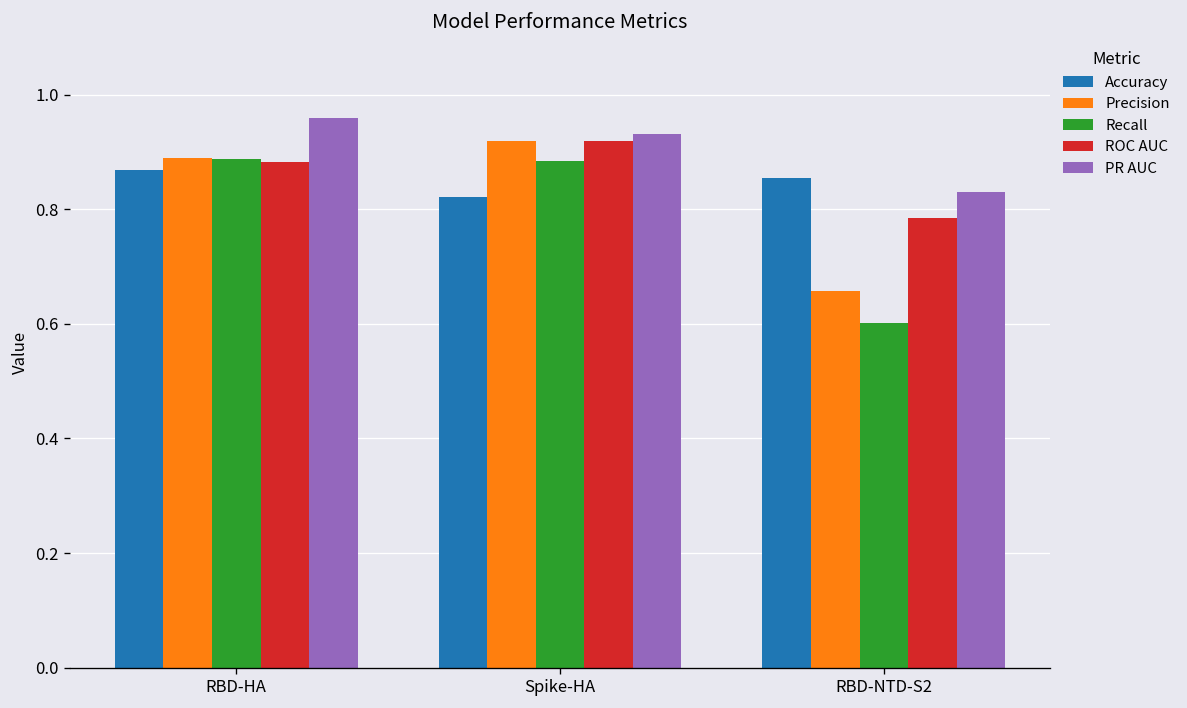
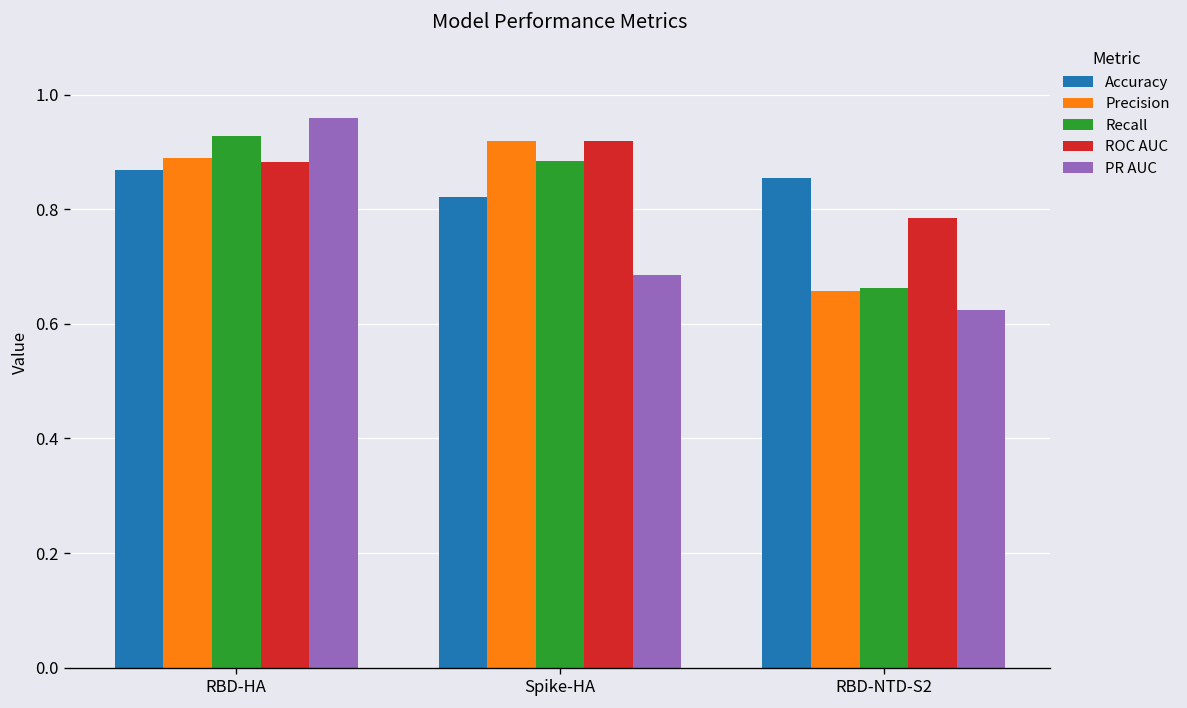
  {
    "Accuracy": {
      "RBD-HA": 0.87,
      "Spike-HA": 0.82,
      "RBD-NTD-S2": 0.86
    },
    "Precision": {
      "RBD-HA": 0.89,
      "Spike-HA": 0.92,
      "RBD-NTD-S2": 0.66
    },
    "Recall": {
-     "RBD-HA": 0.89,
+     "RBD-HA": 0.93,
      "Spike-HA": 0.88,
-     "RBD-NTD-S2": 0.60
+     "RBD-NTD-S2": 0.66
    },
    "ROC AUC": {
      "RBD-HA": 0.88,
      "Spike-HA": 0.92,
      "RBD-NTD-S2": 0.79
    },
    "PR AUC": {
      "RBD-HA": 0.96,
-     "Spike-HA": 0.93,
-     "RBD-NTD-S2": 0.83
+     "Spike-HA": 0.69,
+     "RBD-NTD-S2": 0.62
    }
  }
